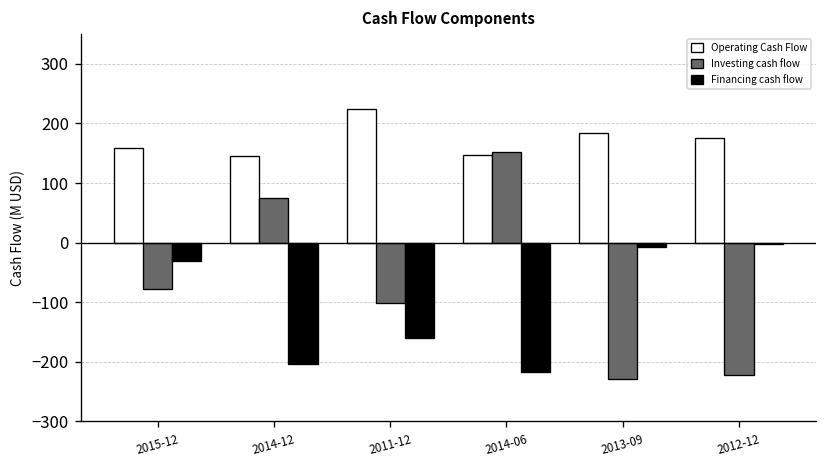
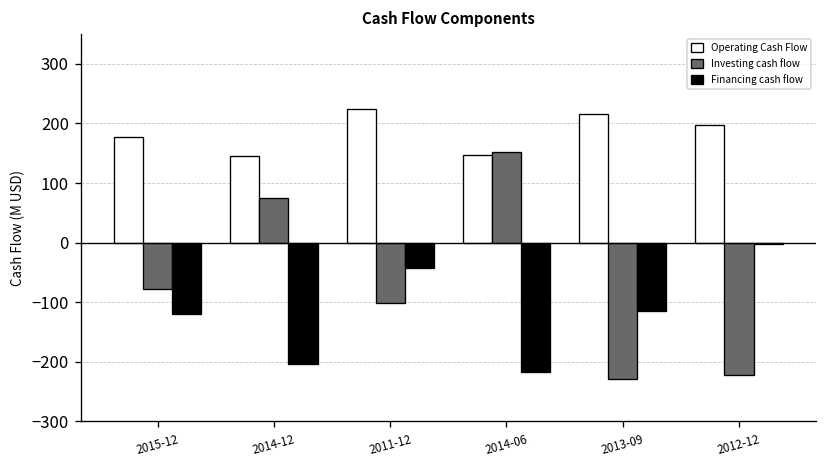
  {
    "Operating Cash Flow": {
-     "2015-12": 160,
+     "2015-12": 180,
      "2014-12": 150,
      "2011-12": 220,
      "2014-06": 150,
-     "2013-09": 180,
-     "2012-12": 170
+     "2013-09": 220,
+     "2012-12": 200
    },
    "Investing cash flow": {
      "2015-12": -80,
      "2014-12": 70,
      "2011-12": -100,
      "2014-06": 150,
      "2013-09": -230,
      "2012-12": -220
    },
    "Financing cash flow": {
-     "2015-12": -30,
+     "2015-12": -120,
      "2014-12": -200,
-     "2011-12": -160,
+     "2011-12": -40,
      "2014-06": -220,
-     "2013-09": -10
+     "2013-09": -110
    }
  }
